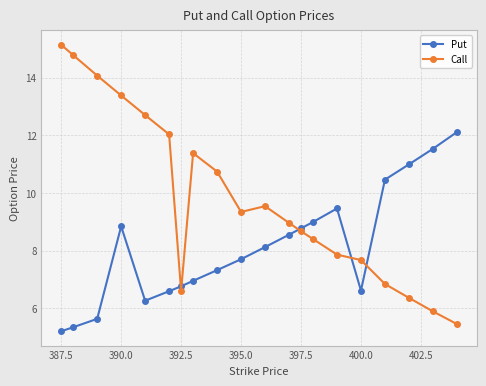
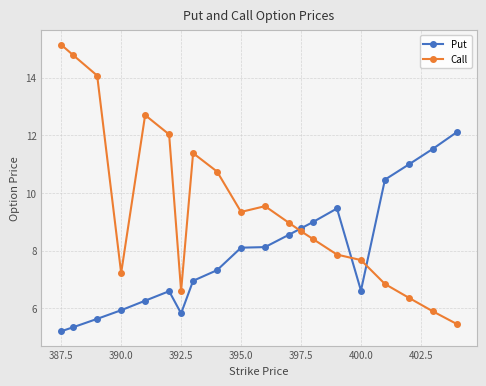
  {
    "Put": {
      "387.5": 5.2,
-     "390.0": 8.8,
-     "392.5": 6.8,
-     "395.0": 7.7,
+     "390.0": 5.9,
+     "392.5": 5.8,
+     "395.0": 8.1,
      "397.5": 8.8,
      "400.0": 6.6
    },
    "Call": {
      "387.5": 15.1,
-     "390.0": 13.4,
+     "390.0": 7.2,
      "392.5": 6.6,
      "395.0": 9.3,
      "397.5": 8.7,
      "400.0": 7.7
    }
  }
